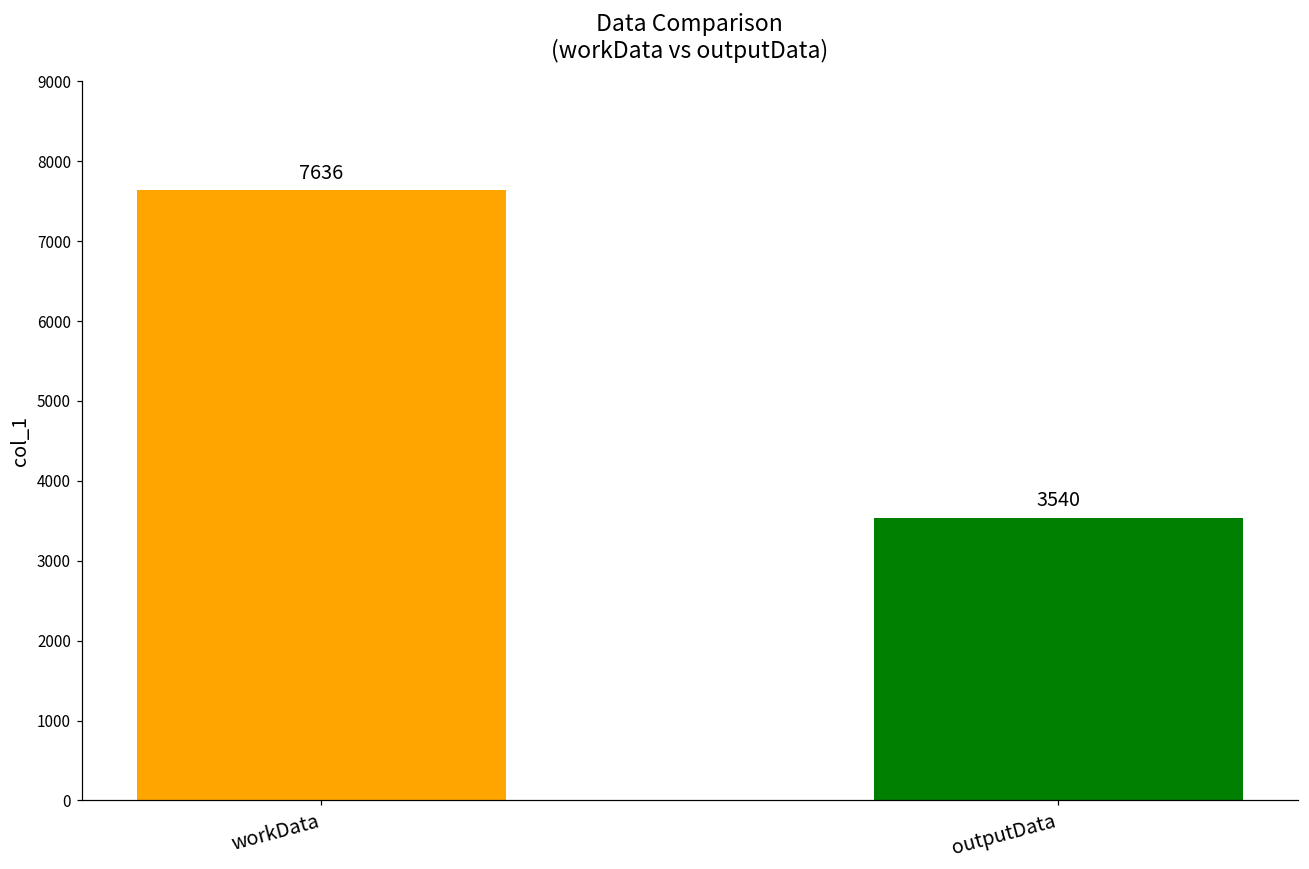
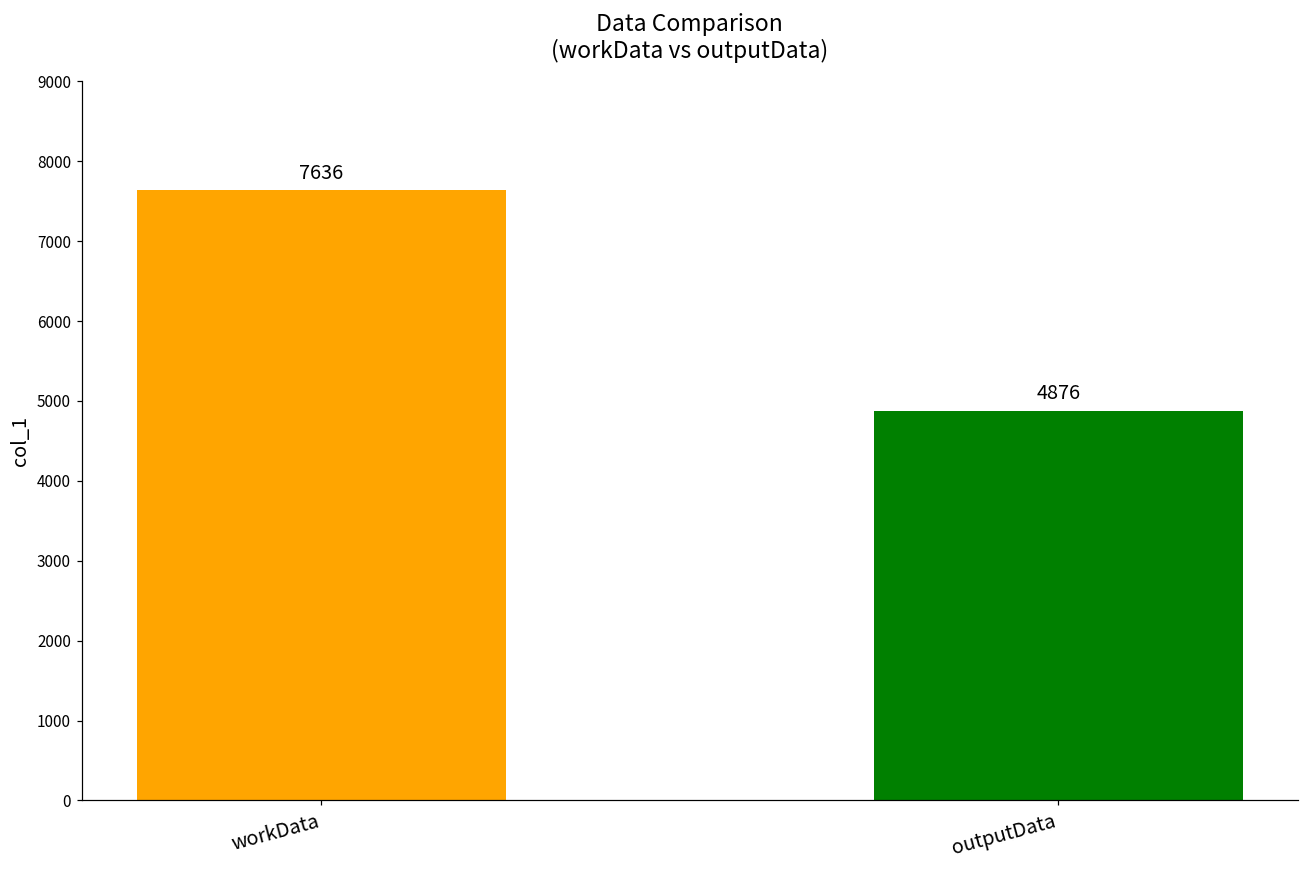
  {
    "workData": 7636,
-   "outputData": 3540
+   "outputData": 4876
  }
